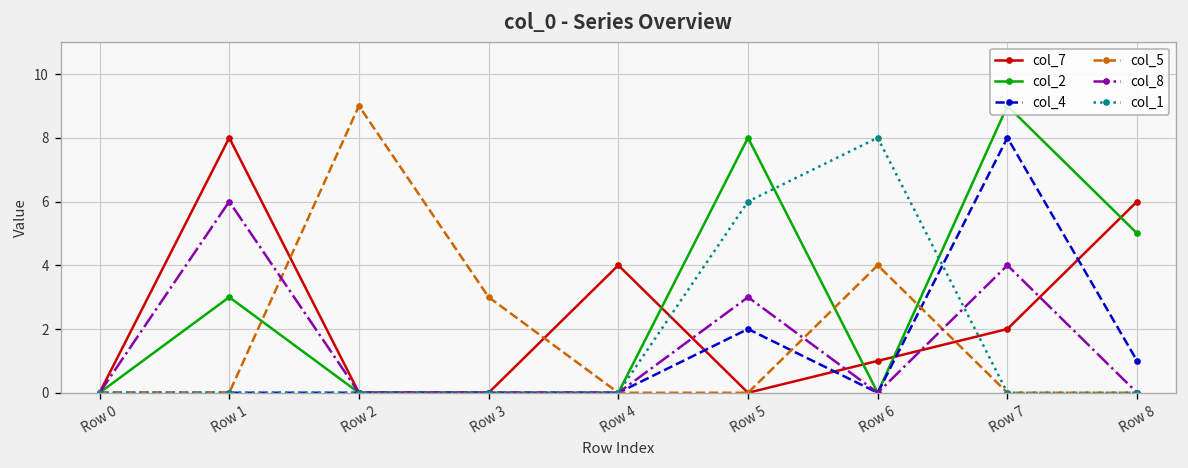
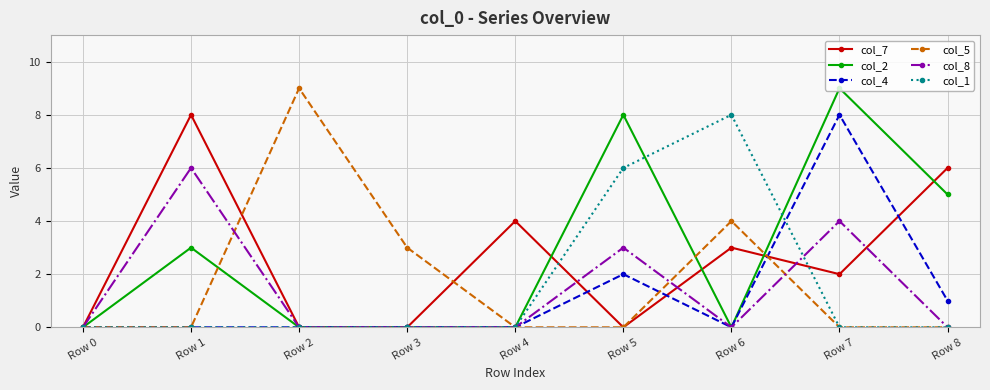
  {
    "col_7": {
      "Row 1": 8,
      "Row 4": 4,
-     "Row 6": 1,
+     "Row 6": 3,
      "Row 7": 2,
      "Row 8": 6
    },
    "col_2": {
      "Row 1": 3,
      "Row 5": 8,
      "Row 8": 5
    },
    "col_4": {
      "Row 5": 2,
      "Row 7": 8,
      "Row 8": 1
    },
    "col_5": {
      "Row 2": 9,
      "Row 3": 3,
      "Row 6": 4
    },
    "col_8": {
      "Row 1": 6,
      "Row 5": 3,
      "Row 7": 4
    },
    "col_1": {
      "Row 5": 6,
      "Row 6": 8
    }
  }
